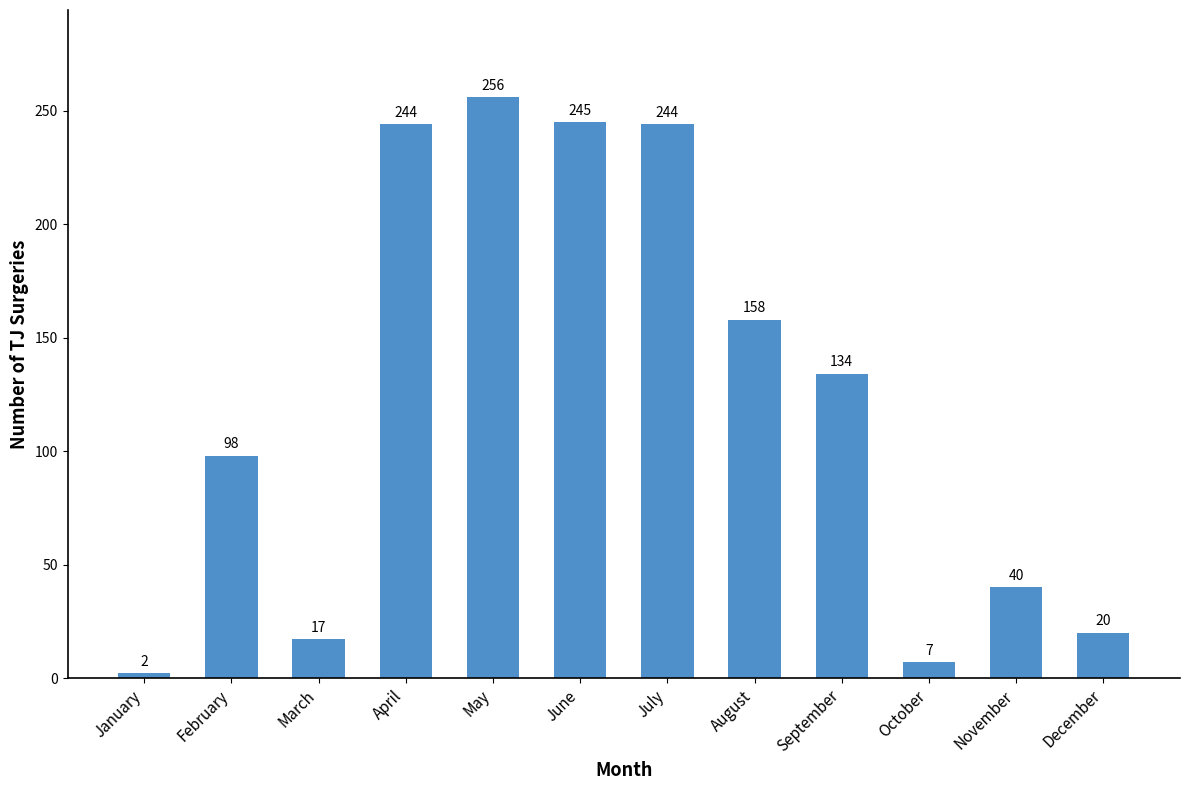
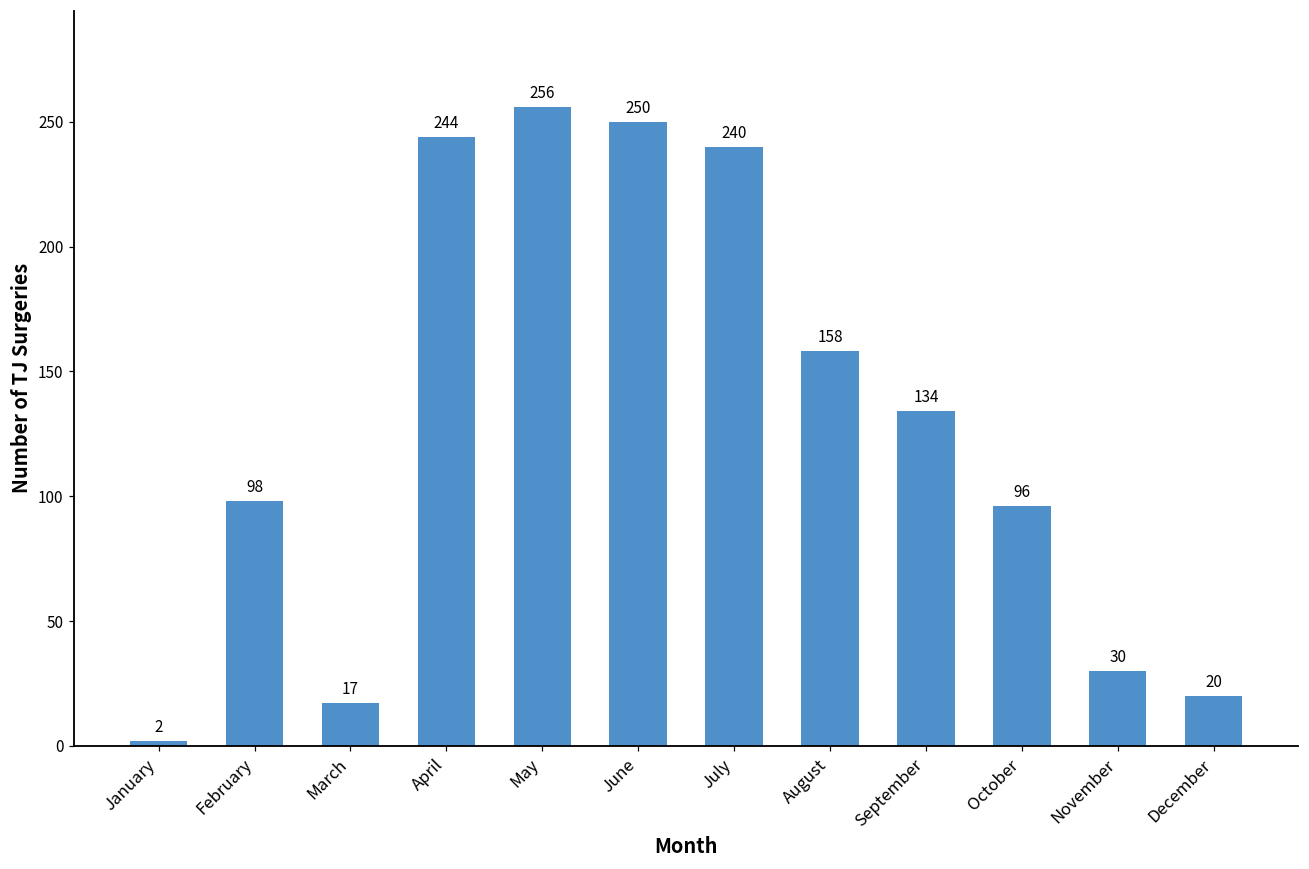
  {
    "January": 2,
    "February": 98,
    "March": 17,
    "April": 244,
    "May": 256,
-   "June": 245,
-   "July": 244,
+   "June": 250,
+   "July": 240,
    "August": 158,
    "September": 134,
-   "October": 7,
-   "November": 40,
+   "October": 96,
+   "November": 30,
    "December": 20
  }
